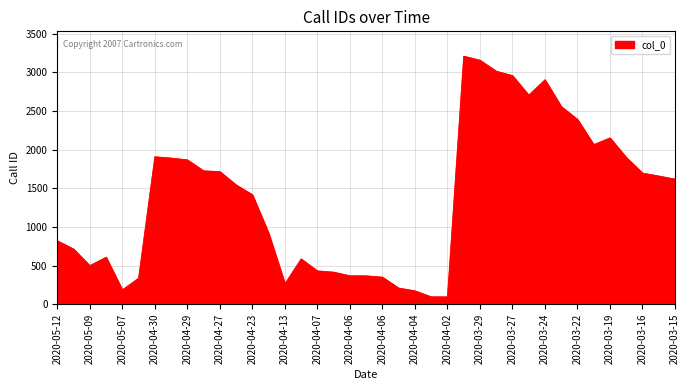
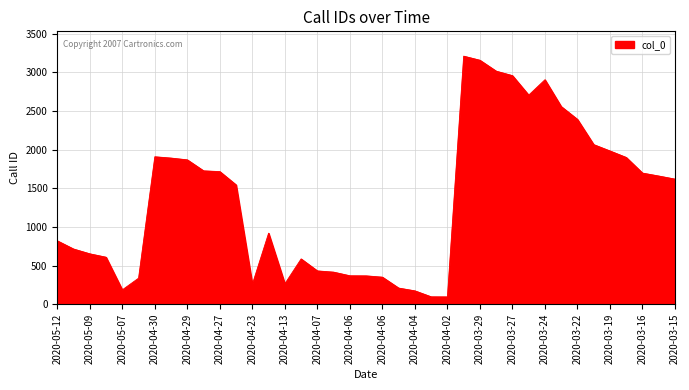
  {
    "2020-05-12": 800,
-   "2020-05-09": 500,
+   "2020-05-09": 700,
    "2020-05-07": 200,
    "2020-04-30": 1900,
-   "2020-04-23": 1400,
+   "2020-04-23": 300,
    "2020-04-13": 300,
    "2020-03-24": 2900,
    "2020-03-22": 2400,
-   "2020-03-19": 2200,
+   "2020-03-19": 2000,
    "2020-03-15": 1600
  }
